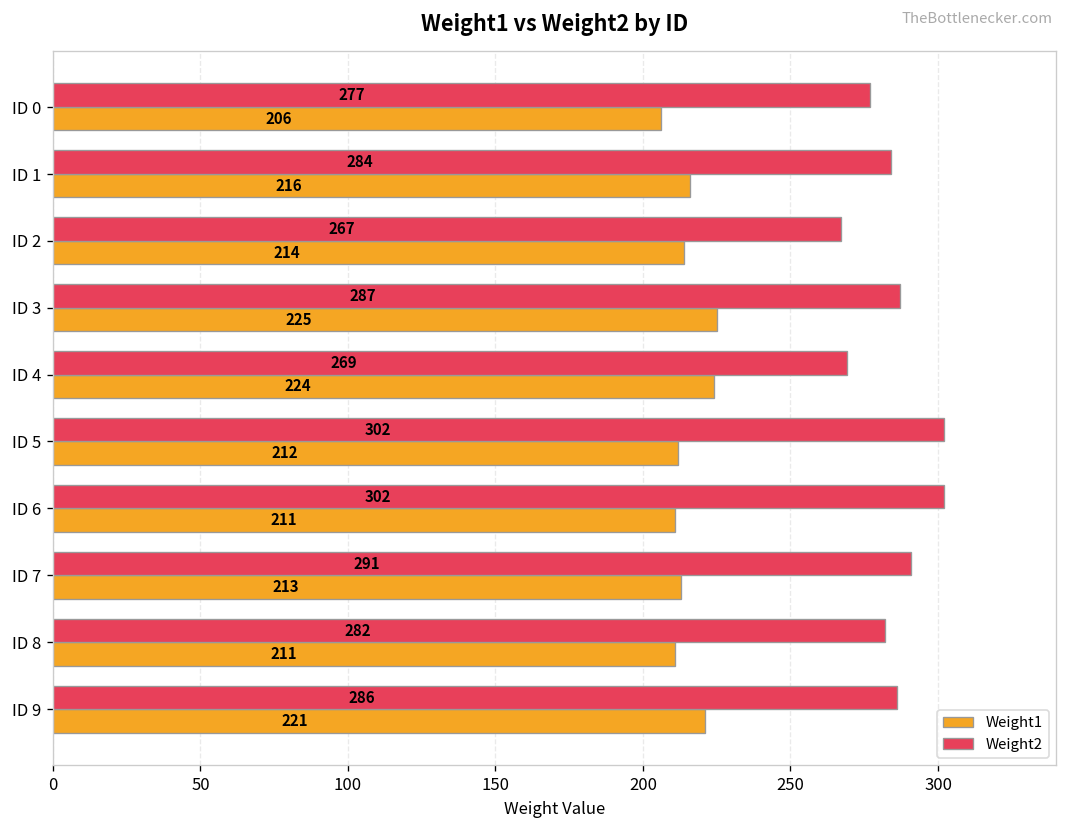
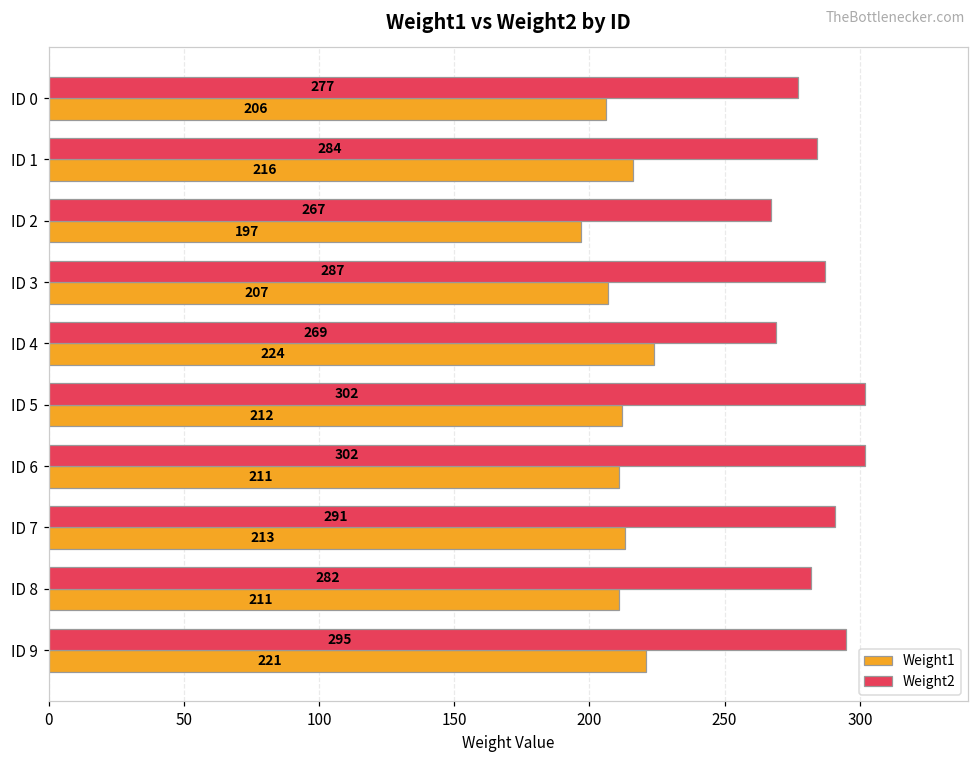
  {
    "Weight1": {
      "ID 0": 206,
      "ID 1": 216,
-     "ID 2": 214,
-     "ID 3": 225,
+     "ID 2": 197,
+     "ID 3": 207,
      "ID 4": 224,
      "ID 5": 212,
      "ID 6": 211,
      "ID 7": 213,
      "ID 8": 211,
      "ID 9": 221
    },
    "Weight2": {
      "ID 0": 277,
      "ID 1": 284,
      "ID 2": 267,
      "ID 3": 287,
      "ID 4": 269,
      "ID 5": 302,
      "ID 6": 302,
      "ID 7": 291,
      "ID 8": 282,
-     "ID 9": 286
+     "ID 9": 295
    }
  }
